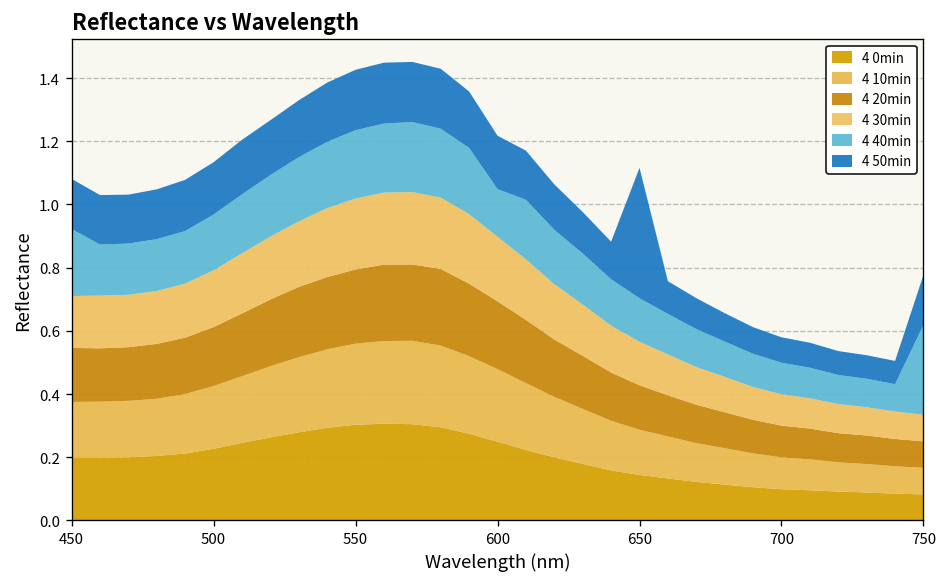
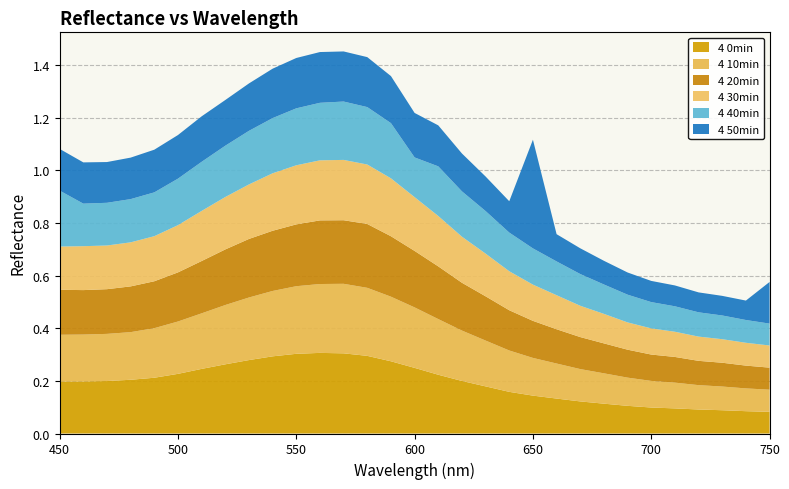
  {
    "4 40min": {
      "450": 0.21,
      "500": 0.18,
      "550": 0.22,
      "600": 0.15,
      "650": 0.14,
      "700": 0.10,
-     "750": 0.28
+     "750": 0.08
    },
    "4 50min": {
      "450": 0.16,
      "500": 0.17,
      "550": 0.19,
      "600": 0.17,
      "650": 0.41,
      "700": 0.08,
      "750": 0.16
    }
  }
